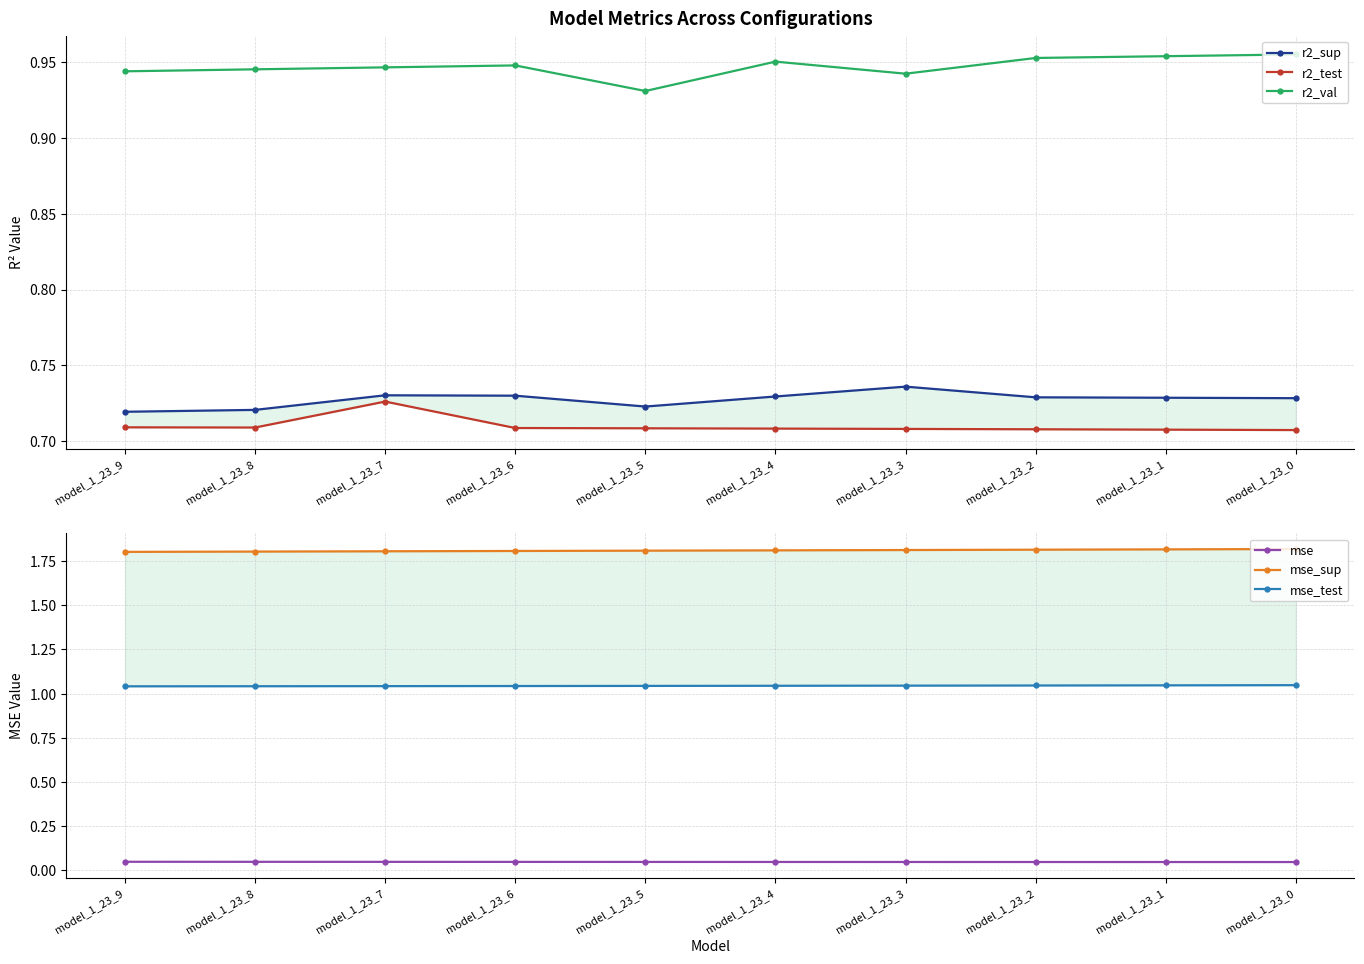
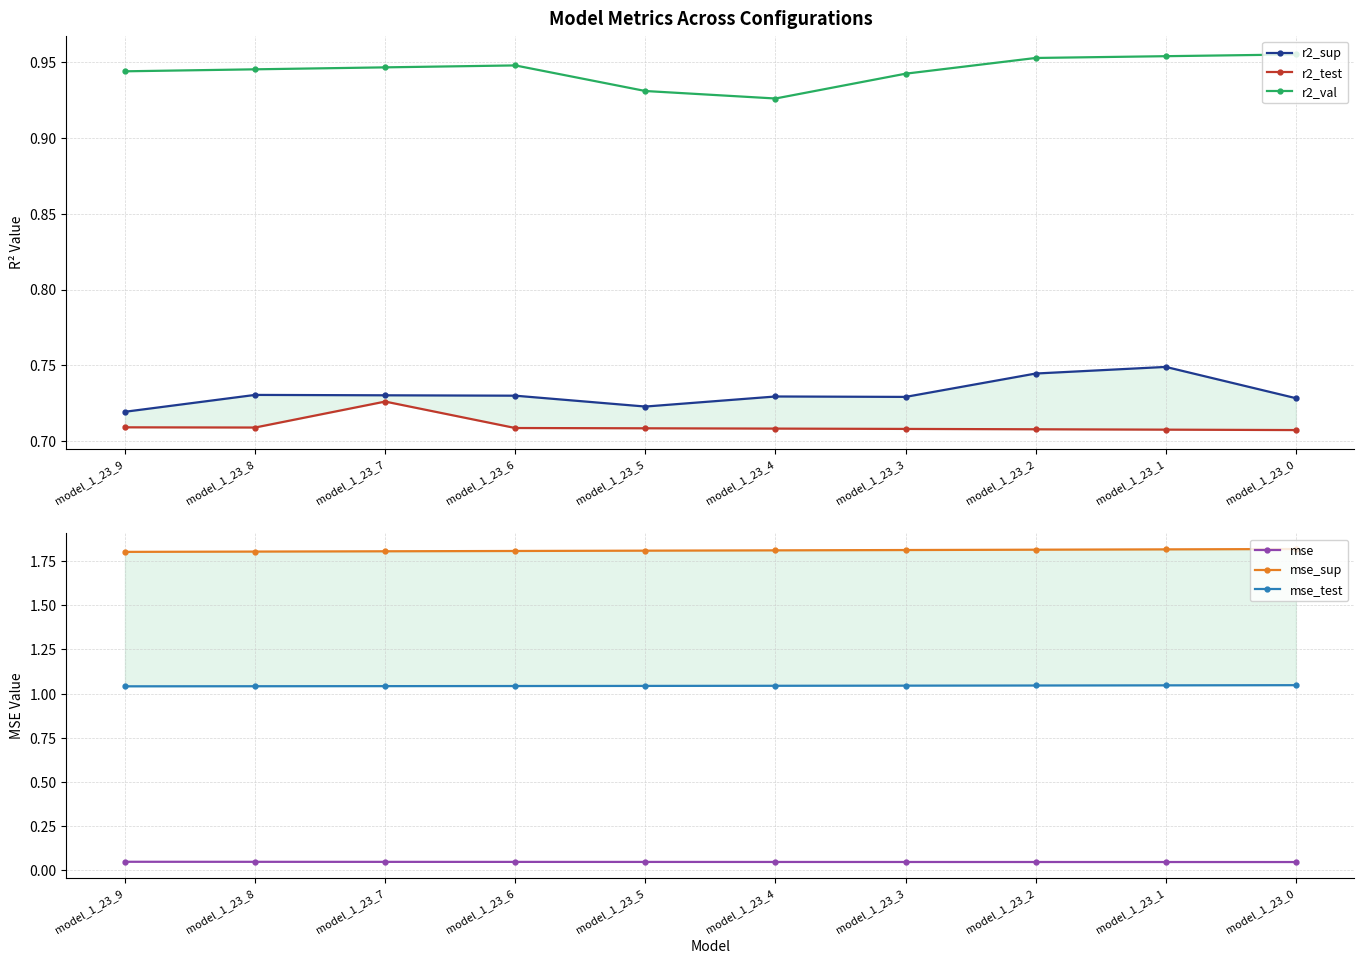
  {
    "Model Metrics Across Configurations": {
      "r2_sup": {
        "model_1_23_9": 0.719,
-       "model_1_23_8": 0.720,
+       "model_1_23_8": 0.730,
        "model_1_23_7": 0.730,
        "model_1_23_6": 0.730,
        "model_1_23_5": 0.723,
        "model_1_23_4": 0.729,
-       "model_1_23_3": 0.736,
-       "model_1_23_2": 0.729,
-       "model_1_23_1": 0.729,
+       "model_1_23_3": 0.729,
+       "model_1_23_2": 0.745,
+       "model_1_23_1": 0.749,
        "model_1_23_0": 0.728
      },
      "r2_test": {
        "model_1_23_9": 0.709,
        "model_1_23_8": 0.709,
        "model_1_23_7": 0.726,
        "model_1_23_6": 0.709,
        "model_1_23_5": 0.708,
        "model_1_23_4": 0.708,
        "model_1_23_3": 0.708,
        "model_1_23_2": 0.708,
        "model_1_23_1": 0.707,
        "model_1_23_0": 0.707
      },
      "r2_val": {
        "model_1_23_9": 0.944,
        "model_1_23_8": 0.945,
        "model_1_23_7": 0.947,
        "model_1_23_6": 0.948,
        "model_1_23_5": 0.931,
-       "model_1_23_4": 0.951,
+       "model_1_23_4": 0.926,
        "model_1_23_3": 0.943,
        "model_1_23_2": 0.953,
        "model_1_23_1": 0.954
      }
    }
  }
